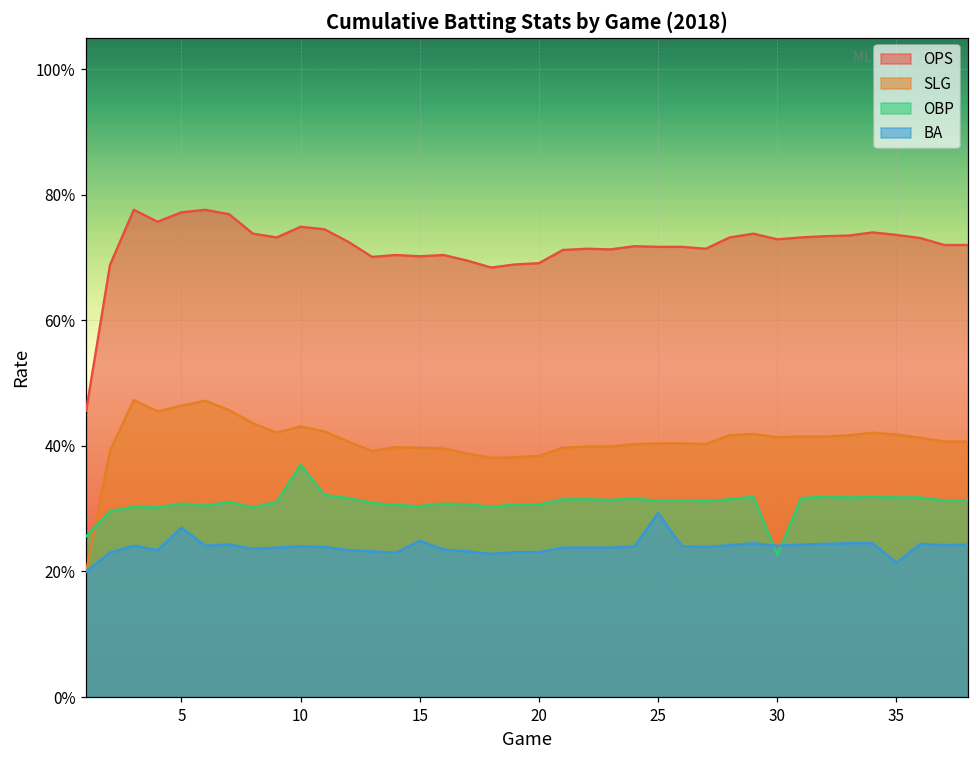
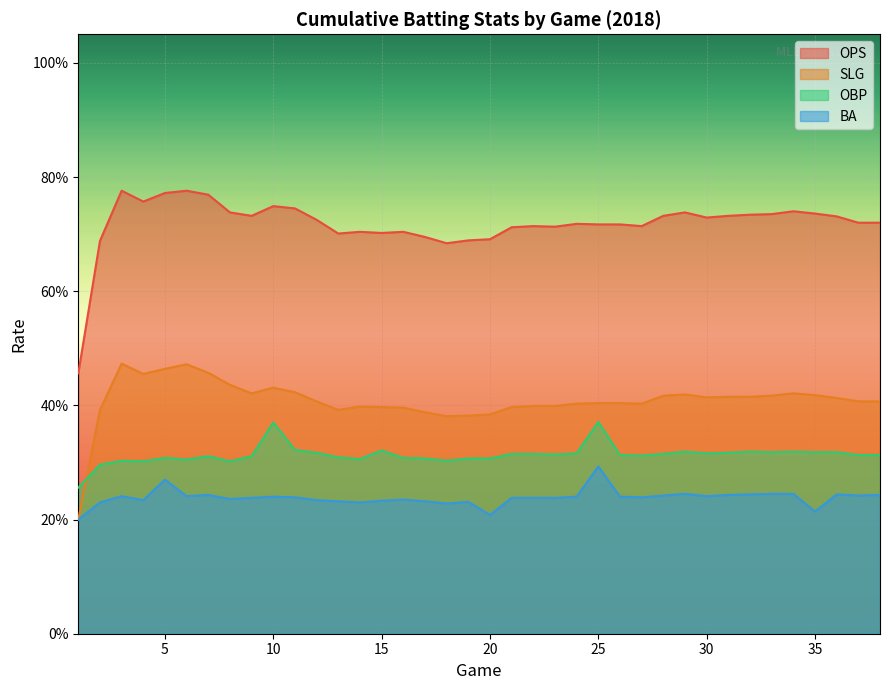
  {
    "OBP": {
      "5": "31%",
      "10": "37%",
-     "15": "30%",
+     "15": "32%",
      "20": "31%",
-     "25": "31%",
-     "30": "23%",
+     "25": "37%",
+     "30": "32%",
      "35": "32%"
    },
    "BA": {
      "5": "27%",
      "10": "24%",
-     "15": "25%",
-     "20": "23%",
+     "15": "23%",
+     "20": "21%",
      "25": "29%",
      "30": "24%",
      "35": "21%"
    }
  }
